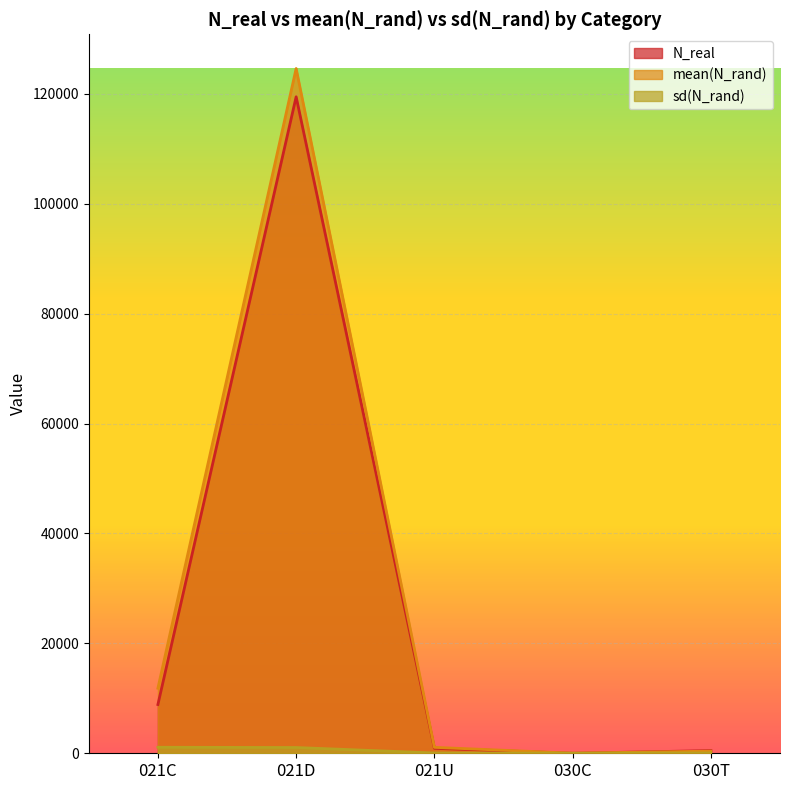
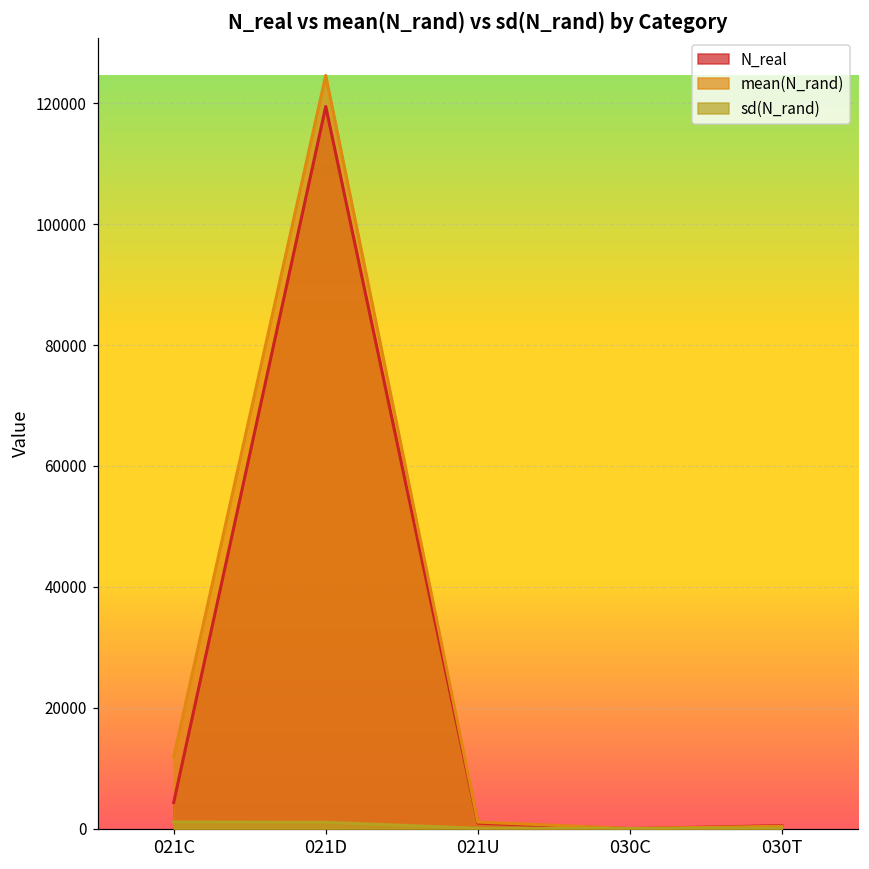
  {
    "N_real": {
-     "021C": 9000,
+     "021C": 4000,
      "021D": 119000
    }
  }
